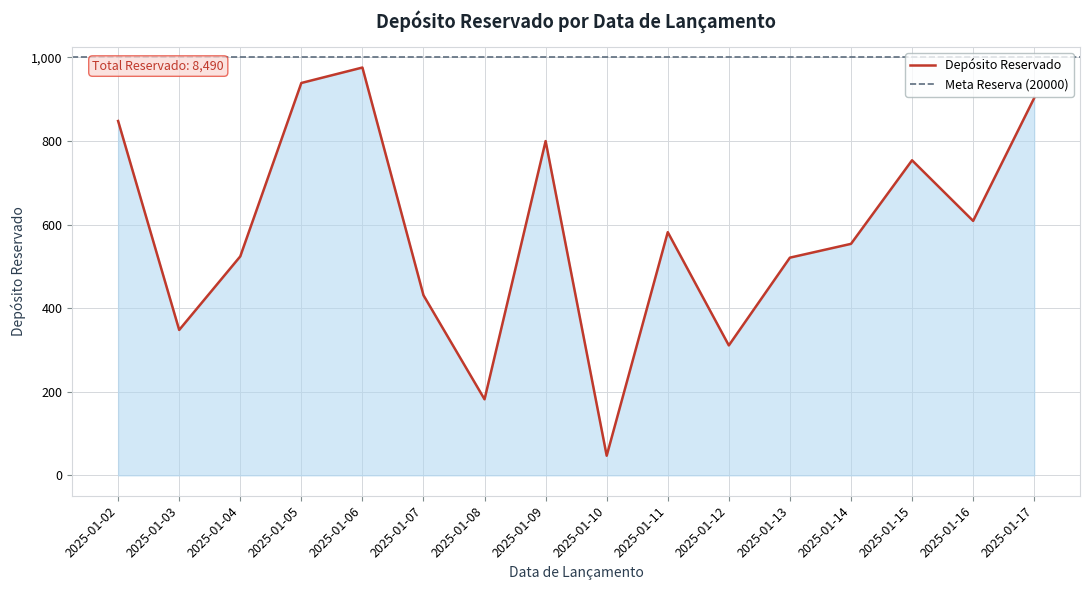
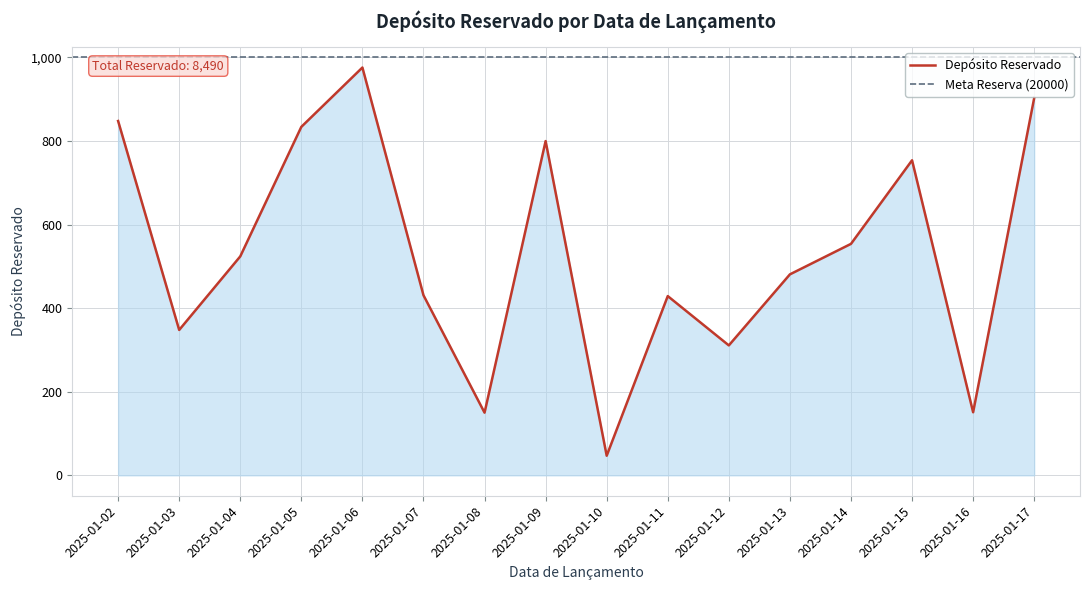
  {
    "2025-01-02": 850,
    "2025-01-03": 350,
    "2025-01-04": 520,
-   "2025-01-05": 940,
+   "2025-01-05": 830,
    "2025-01-06": 980,
    "2025-01-07": 430,
-   "2025-01-08": 180,
+   "2025-01-08": 150,
    "2025-01-09": 800,
    "2025-01-10": 50,
-   "2025-01-11": 580,
+   "2025-01-11": 430,
    "2025-01-12": 310,
-   "2025-01-13": 520,
+   "2025-01-13": 480,
    "2025-01-14": 550,
    "2025-01-15": 750,
-   "2025-01-16": 610,
+   "2025-01-16": 150,
    "2025-01-17": 900
  }
